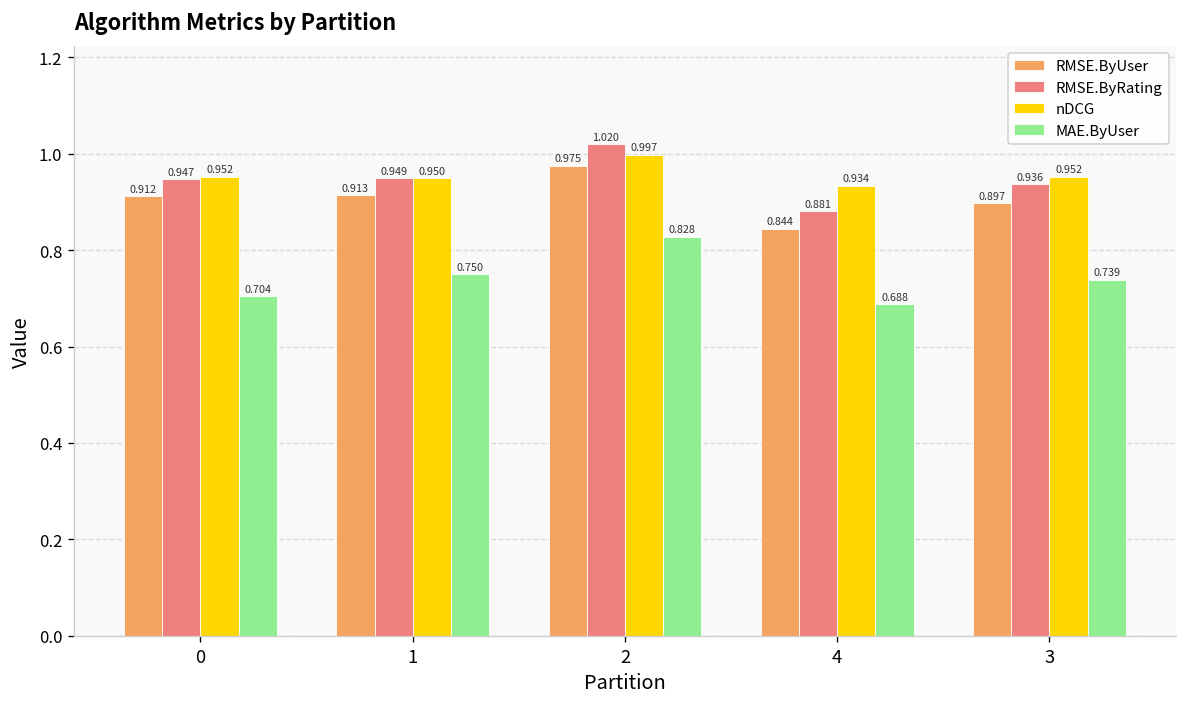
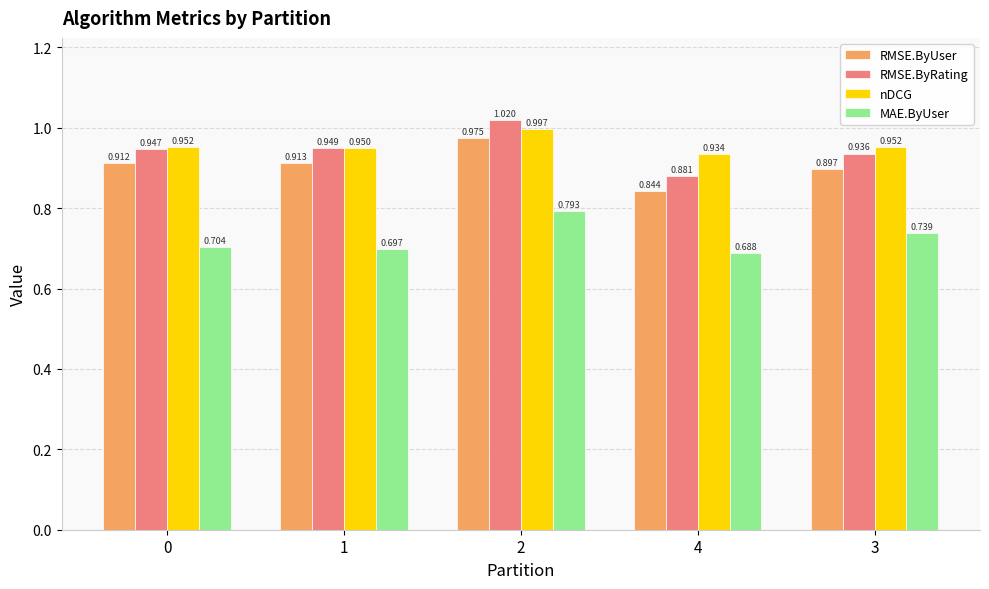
  {
    "nDCG": {
      "0": 0.952,
      "1": 0.950,
      "2": 0.997,
      "4": 0.934,
      "3": 0.952
    },
    "MAE.ByUser": {
      "0": 0.704,
-     "1": 0.750,
-     "2": 0.828,
+     "1": 0.697,
+     "2": 0.793,
      "4": 0.688,
      "3": 0.739
    }
  }
